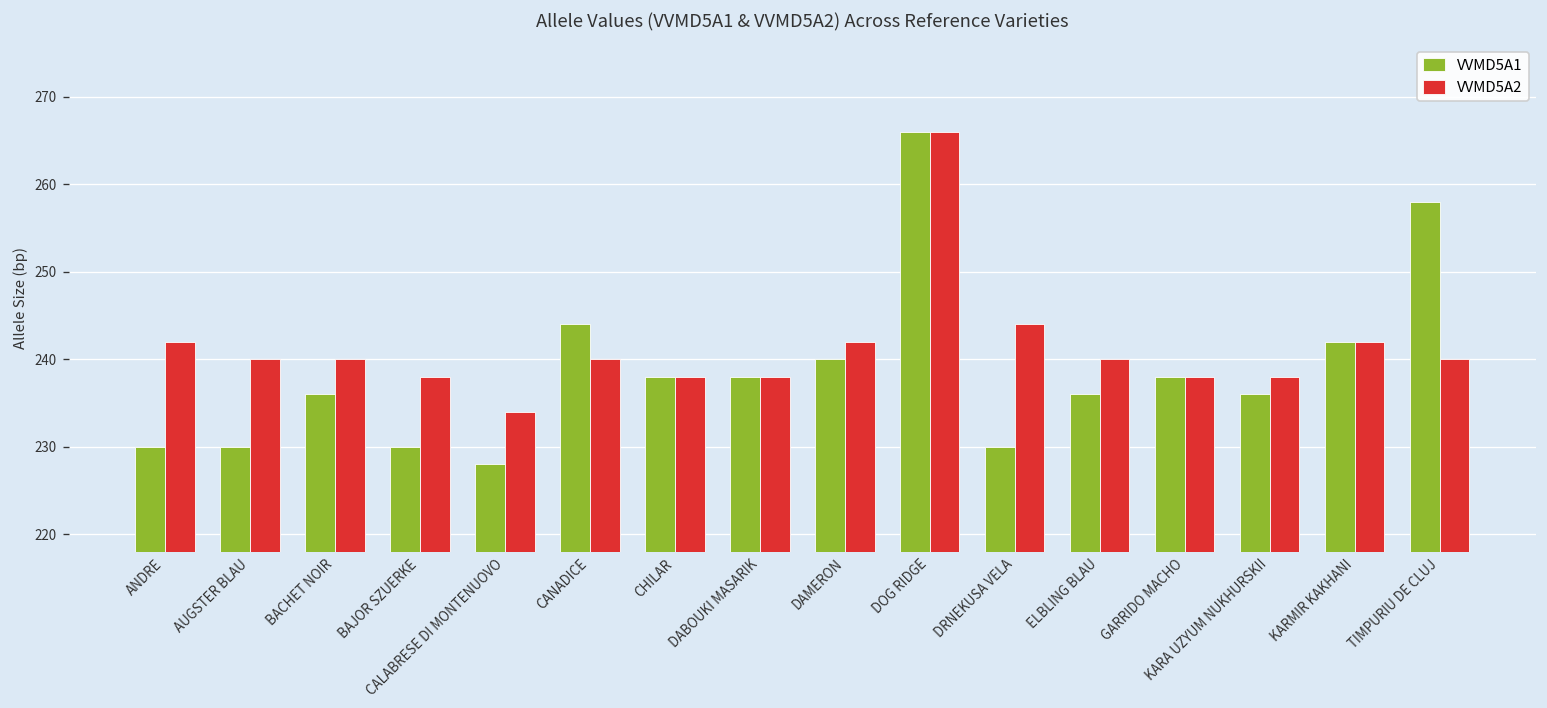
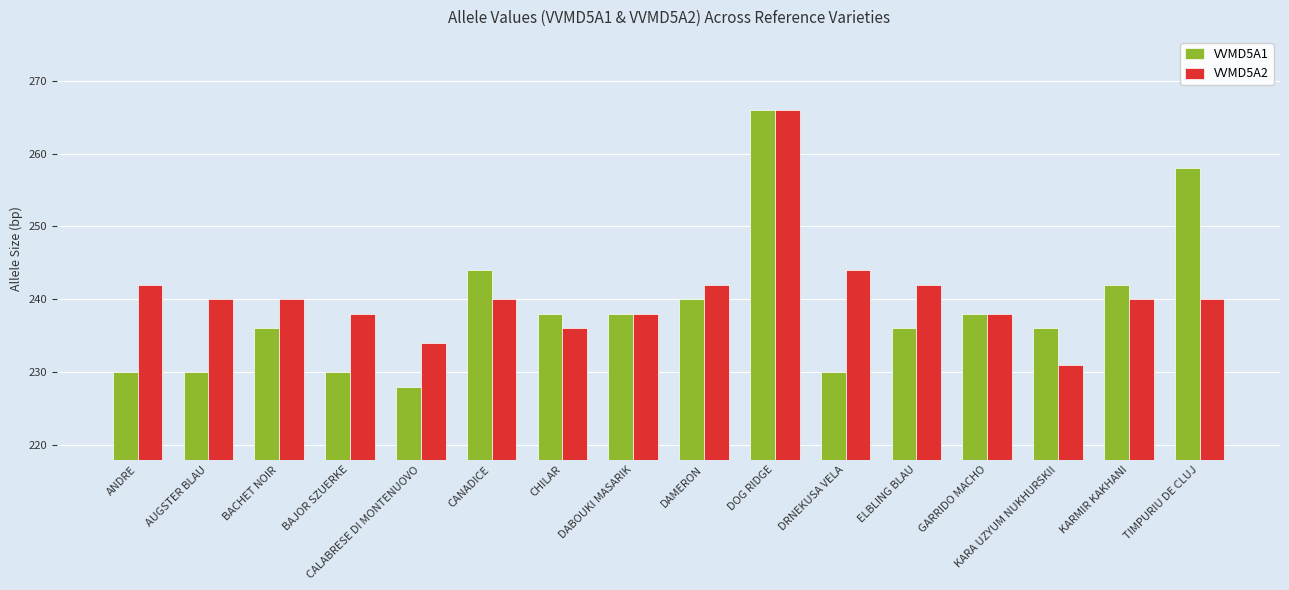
  {
    "VVMD5A1": {
      "ANDRE": 230,
      "AUGSTER BLAU": 230,
      "BACHET NOIR": 236,
      "BAJOR SZUERKE": 230,
      "CALABRESE DI MONTENUOVO": 228,
      "CANADICE": 244,
      "CHILAR": 238,
      "DABOUKI MASARIK": 238,
      "DAMERON": 240,
      "DOG RIDGE": 266,
      "DRNEKUSA VELA": 230,
      "ELBLING BLAU": 236,
      "GARRIDO MACHO": 238,
      "KARA UZYUM NUKHURSKII": 236,
      "KARMIR KAKHANI": 242,
      "TIMPURIU DE CLUJ": 258
    },
    "VVMD5A2": {
      "ANDRE": 242,
      "AUGSTER BLAU": 240,
      "BACHET NOIR": 240,
      "BAJOR SZUERKE": 238,
      "CALABRESE DI MONTENUOVO": 234,
      "CANADICE": 240,
-     "CHILAR": 238,
+     "CHILAR": 236,
      "DABOUKI MASARIK": 238,
      "DAMERON": 242,
      "DOG RIDGE": 266,
      "DRNEKUSA VELA": 244,
-     "ELBLING BLAU": 240,
+     "ELBLING BLAU": 242,
      "GARRIDO MACHO": 238,
-     "KARA UZYUM NUKHURSKII": 238,
-     "KARMIR KAKHANI": 242,
+     "KARA UZYUM NUKHURSKII": 231,
+     "KARMIR KAKHANI": 240,
      "TIMPURIU DE CLUJ": 240
    }
  }
